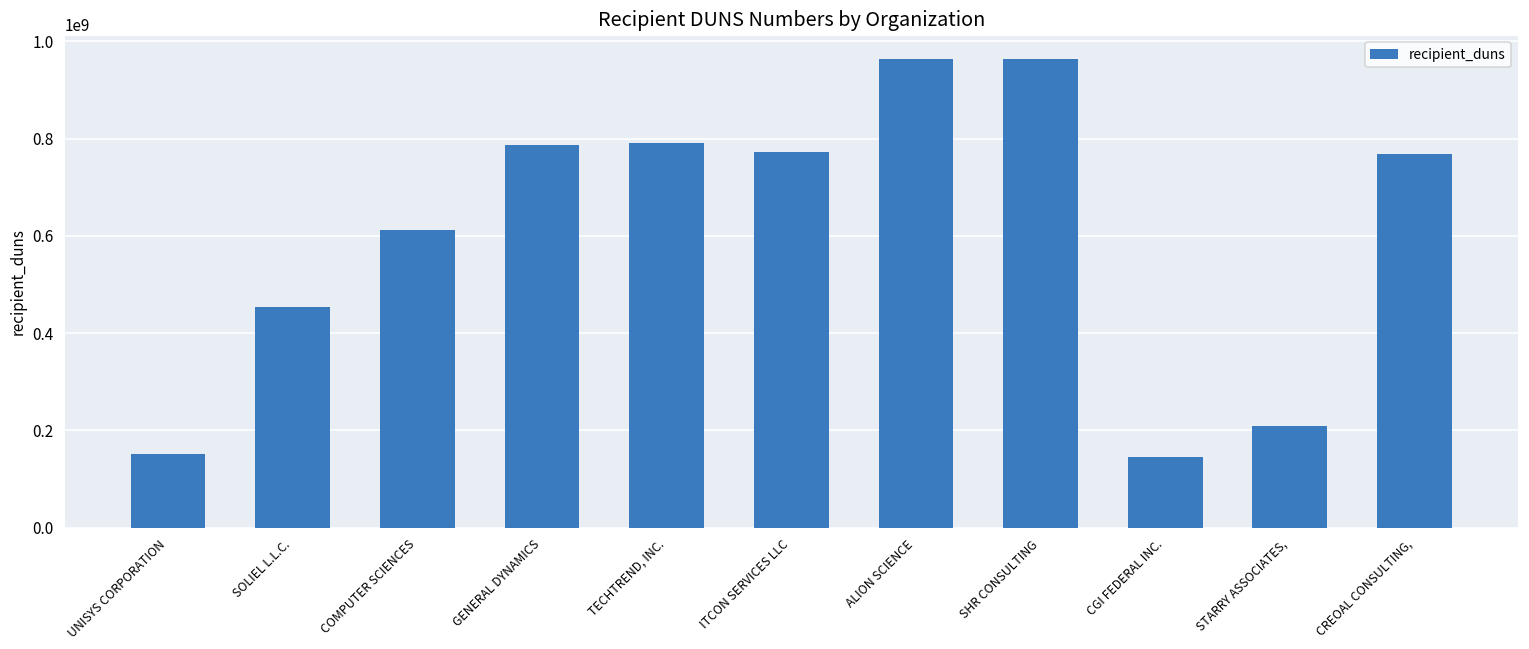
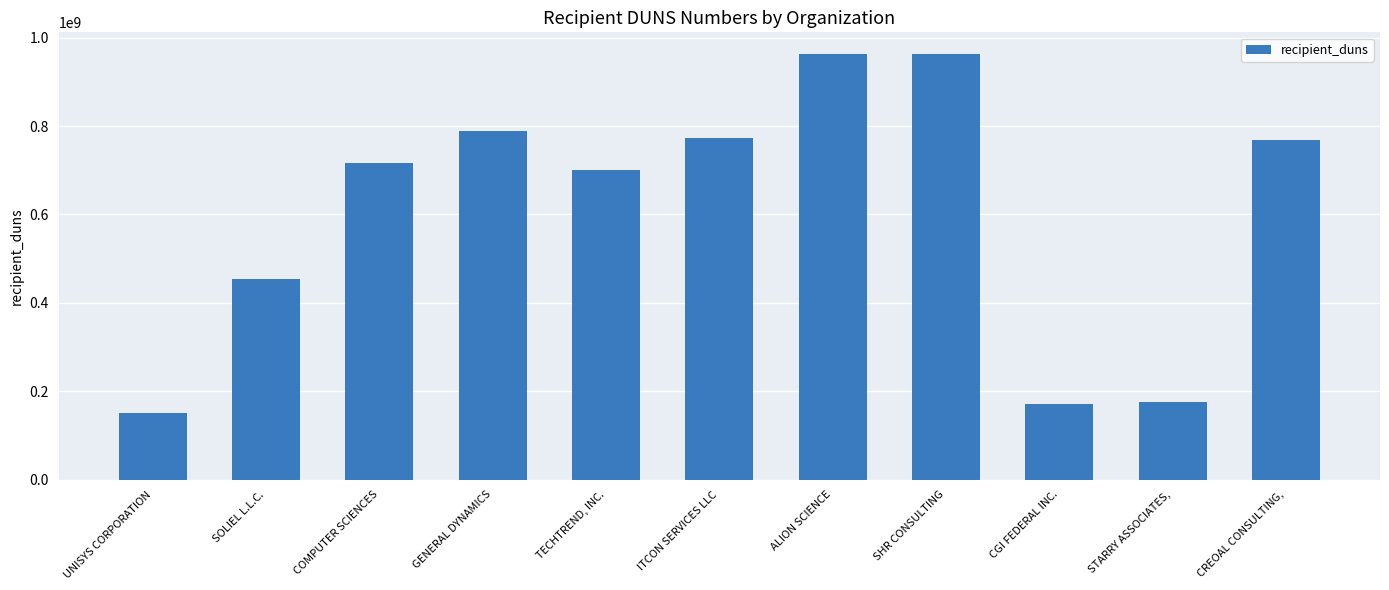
  {
    "UNISYS CORPORATION": 150000000,
    "SOLIEL L.L.C.": 450000000,
-   "COMPUTER SCIENCES": 610000000,
+   "COMPUTER SCIENCES": 720000000,
    "GENERAL DYNAMICS": 790000000,
-   "TECHTREND, INC.": 790000000,
+   "TECHTREND, INC.": 700000000,
    "ITCON SERVICES LLC": 770000000,
    "ALION SCIENCE": 960000000,
    "SHR CONSULTING": 960000000,
-   "CGI FEDERAL INC.": 150000000,
-   "STARRY ASSOCIATES,": 210000000,
+   "CGI FEDERAL INC.": 170000000,
+   "STARRY ASSOCIATES,": 180000000,
    "CREOAL CONSULTING,": 770000000
  }
